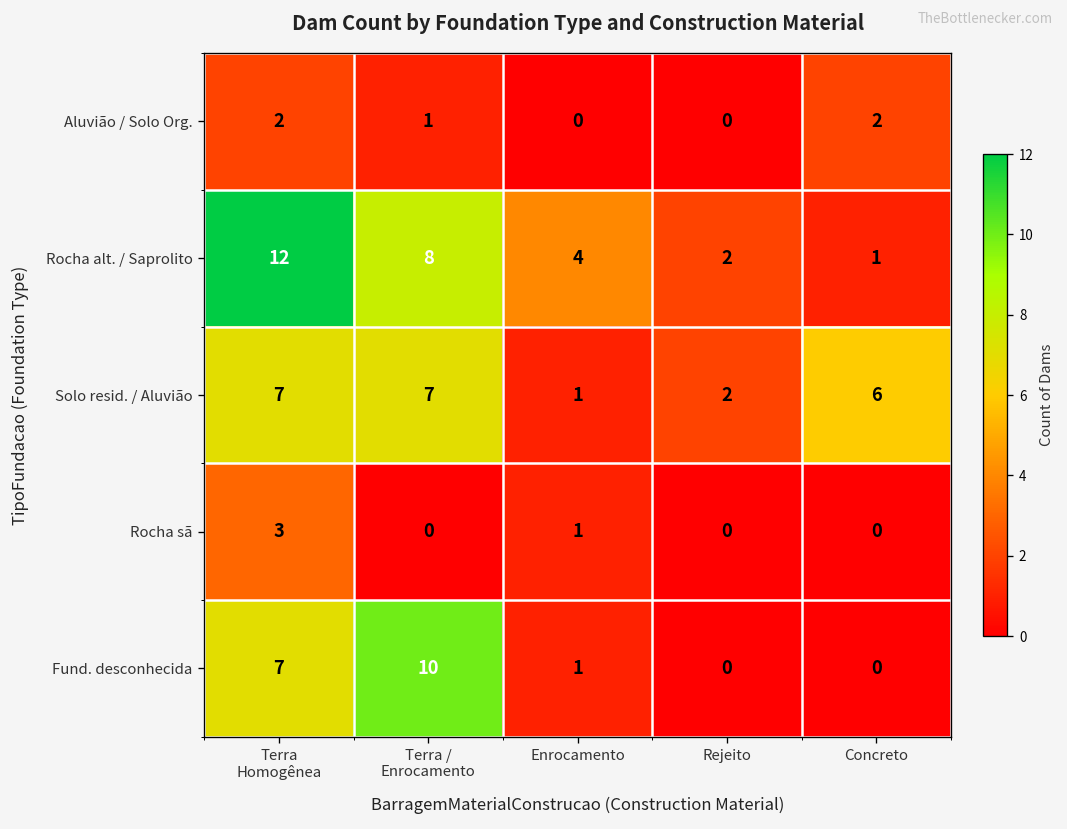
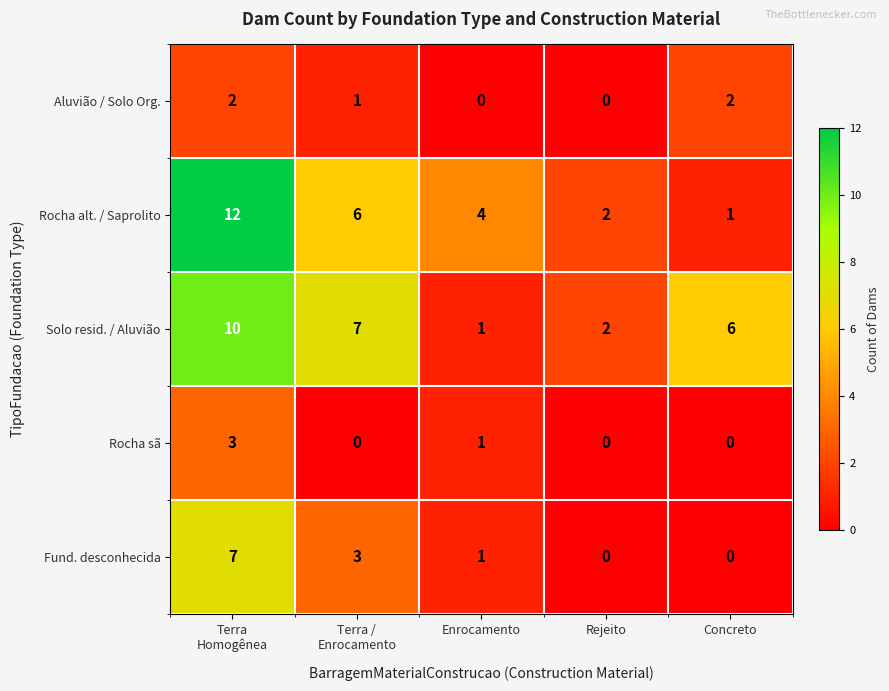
  {
    "Aluvião / Solo Org.": {
      "Terra Homogênea": 2,
      "Terra / Enrocamento": 1,
      "Enrocamento": 0,
      "Rejeito": 0,
      "Concreto": 2
    },
    "Rocha alt. / Saprolito": {
      "Terra Homogênea": 12,
-     "Terra / Enrocamento": 8,
+     "Terra / Enrocamento": 6,
      "Enrocamento": 4,
      "Rejeito": 2,
      "Concreto": 1
    },
    "Solo resid. / Aluvião": {
-     "Terra Homogênea": 7,
+     "Terra Homogênea": 10,
      "Terra / Enrocamento": 7,
      "Enrocamento": 1,
      "Rejeito": 2,
      "Concreto": 6
    },
    "Rocha sã": {
      "Terra Homogênea": 3,
      "Terra / Enrocamento": 0,
      "Enrocamento": 1,
      "Rejeito": 0,
      "Concreto": 0
    },
    "Fund. desconhecida": {
      "Terra Homogênea": 7,
-     "Terra / Enrocamento": 10,
+     "Terra / Enrocamento": 3,
      "Enrocamento": 1,
      "Rejeito": 0,
      "Concreto": 0
    }
  }
